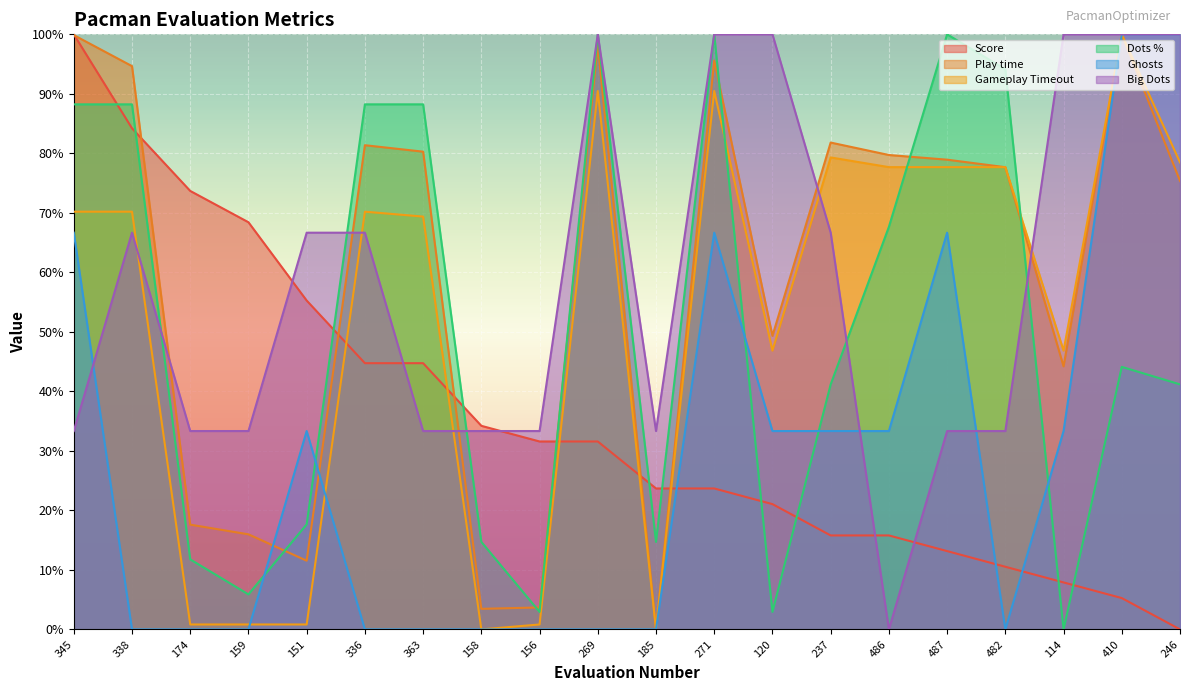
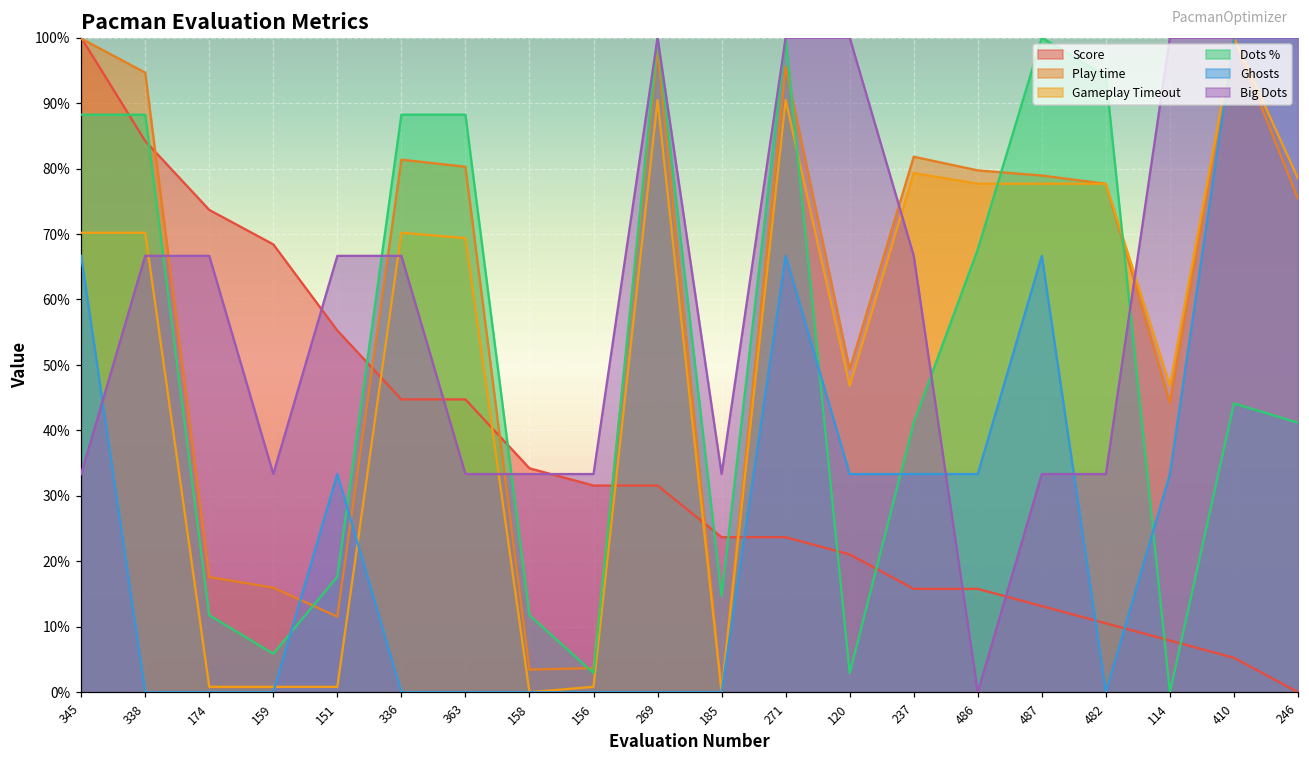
  {
    "Dots %": {
      "345": "88%",
      "338": "88%",
      "174": "12%",
      "159": "6%",
      "151": "18%",
      "336": "88%",
      "363": "88%",
-     "158": "15%",
+     "158": "12%",
      "156": "3%",
      "185": "15%",
      "120": "3%",
      "237": "41%",
      "486": "68%",
      "487": "100%",
      "114": "0%",
      "410": "44%",
      "246": "41%"
    },
    "Ghosts": {
      "345": "67%",
      "338": "0%",
      "174": "0%",
      "159": "0%",
      "151": "33%",
      "336": "0%",
      "363": "0%",
      "156": "0%",
      "269": "0%",
      "271": "67%",
      "120": "33%",
      "237": "33%",
      "486": "33%",
      "487": "67%",
      "482": "0%",
      "114": "33%"
    },
    "Big Dots": {
      "345": "33%",
      "338": "67%",
-     "174": "33%",
+     "174": "67%",
      "159": "33%",
      "151": "67%",
      "336": "67%",
      "363": "33%",
      "158": "33%",
      "156": "33%",
      "185": "33%",
      "120": "100%",
      "237": "67%",
      "486": "0%",
      "487": "33%",
      "482": "33%",
      "114": "100%"
    }
  }
